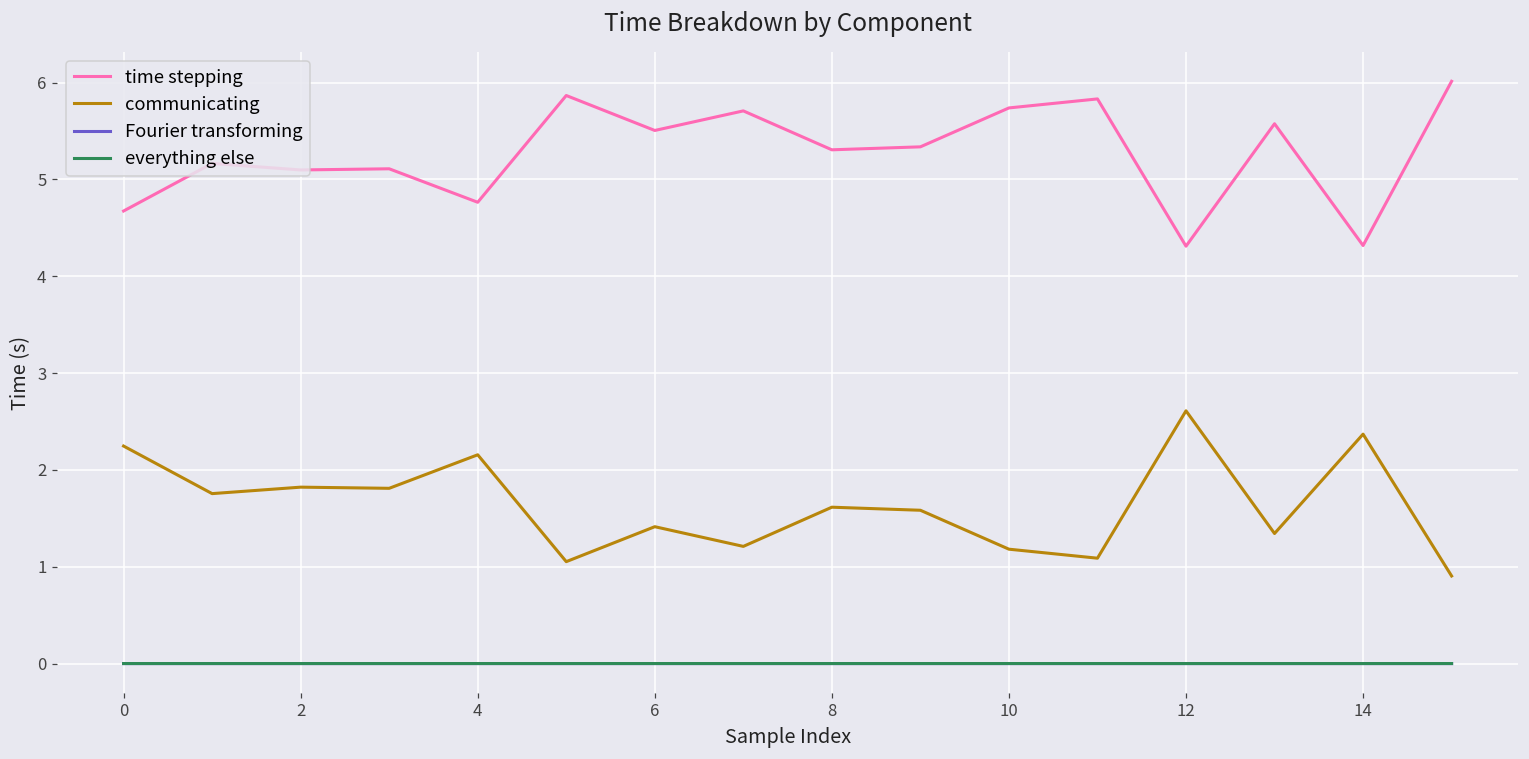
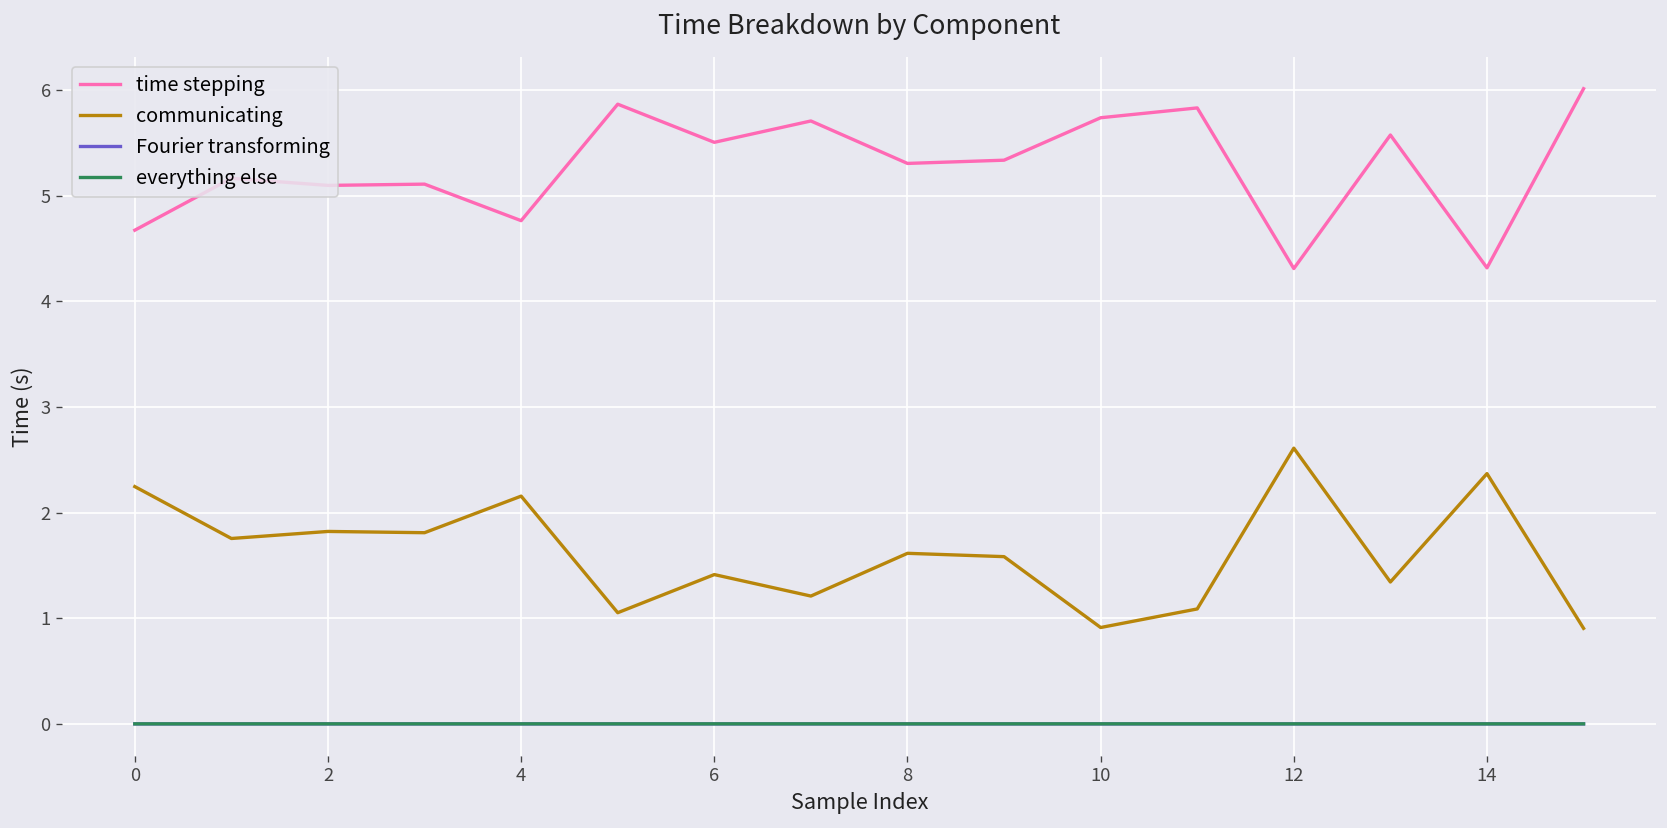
  {
    "time stepping": {
      "0": 4.7,
      "4": 4.8,
      "6": 5.5,
      "8": 5.3,
      "10": 5.7,
      "12": 4.3,
      "14": 4.3
    },
    "communicating": {
      "0": 2.2,
      "2": 1.8,
      "4": 2.2,
      "6": 1.4,
      "8": 1.6,
-     "10": 1.2,
+     "10": 0.9,
      "12": 2.6,
      "14": 2.4
    },
    "everything else": {
      "0": 0.0,
      "2": 0.0,
      "4": 0.0,
      "6": 0.0,
      "8": 0.0,
      "10": 0.0,
      "12": 0.0,
      "14": 0.0
    }
  }
